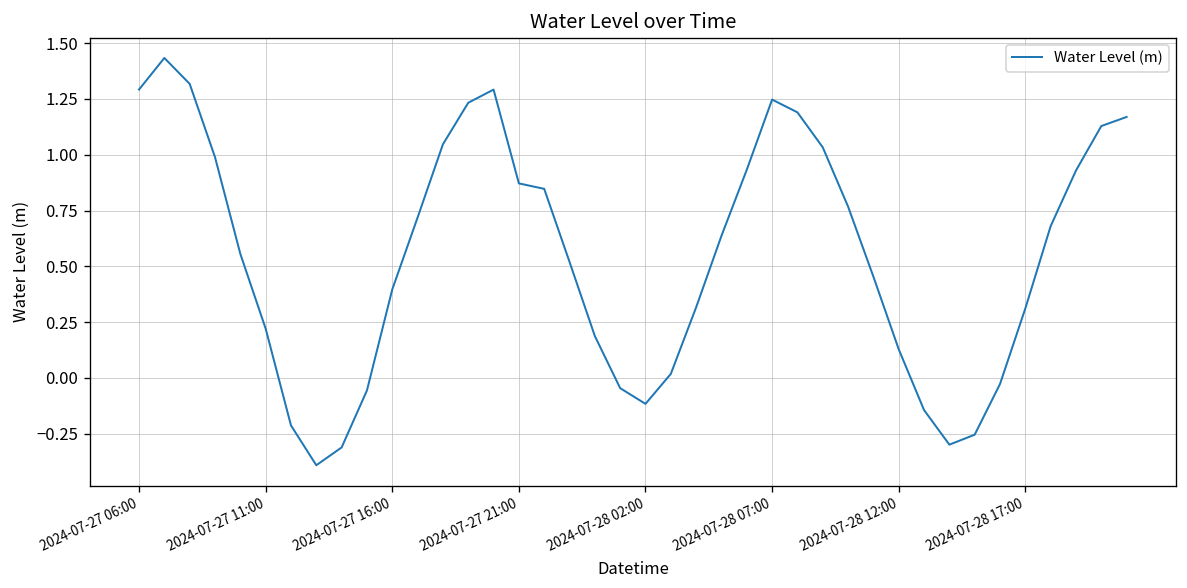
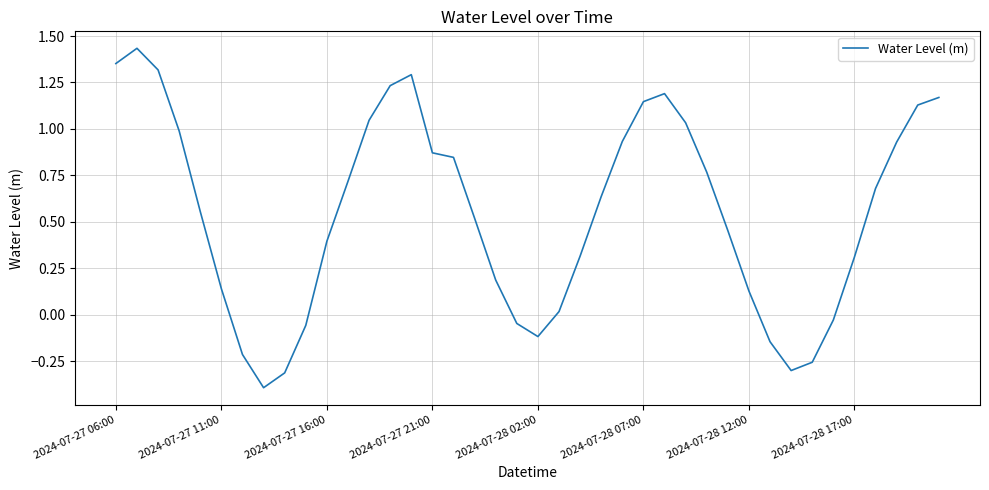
  {
-   "2024-07-27 06:00": 1.29,
-   "2024-07-27 11:00": 0.22,
+   "2024-07-27 06:00": 1.35,
+   "2024-07-27 11:00": 0.14,
    "2024-07-27 16:00": 0.40,
    "2024-07-27 21:00": 0.87,
    "2024-07-28 02:00": -0.12,
-   "2024-07-28 07:00": 1.25,
+   "2024-07-28 07:00": 1.15,
    "2024-07-28 12:00": 0.13,
    "2024-07-28 17:00": 0.31
  }
